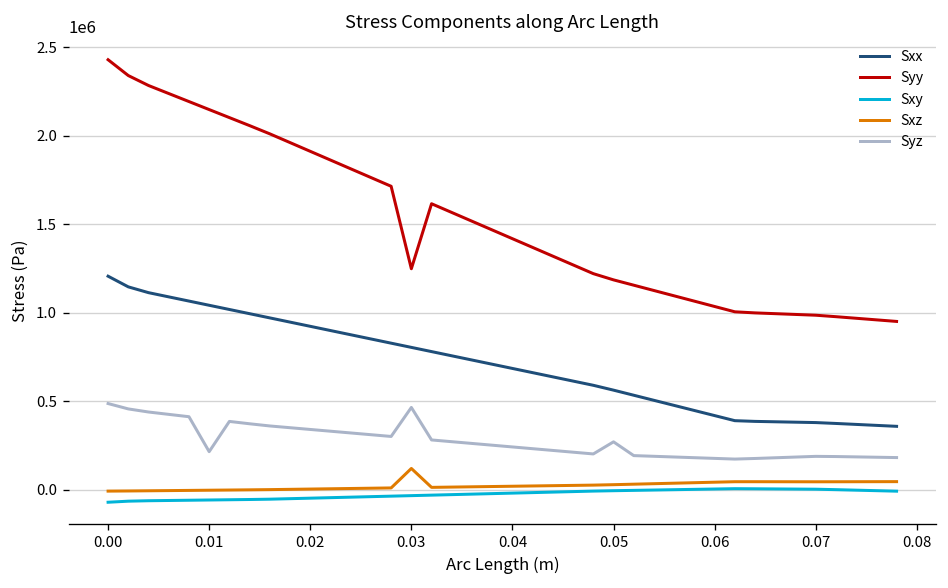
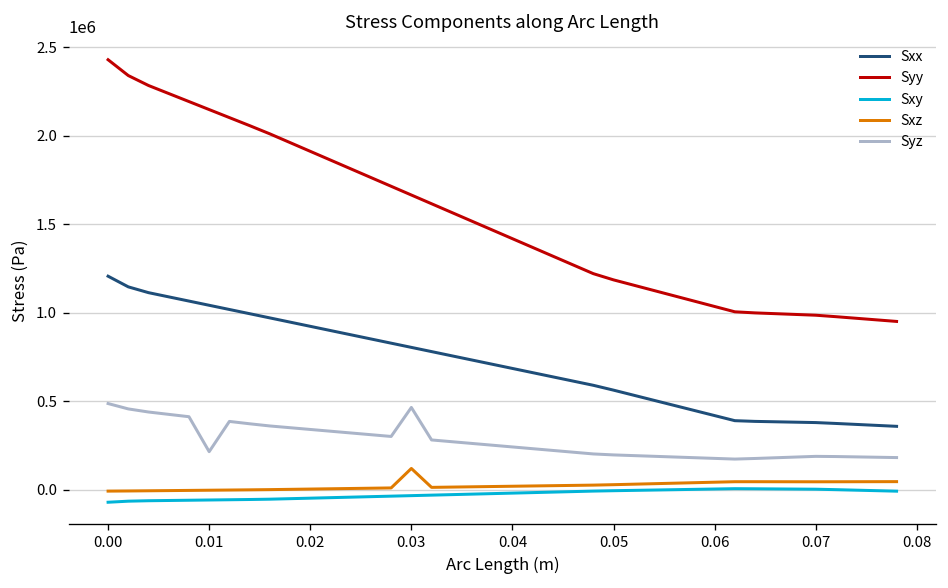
  {
    "Sxx": {
      "0.00": 1210000,
      "0.01": 1040000,
      "0.02": 920000,
      "0.03": 810000,
      "0.04": 690000,
      "0.05": 560000,
      "0.06": 420000,
      "0.07": 380000
    },
    "Syy": {
      "0.00": 2430000,
      "0.01": 2150000,
      "0.02": 1910000,
-     "0.03": 1250000,
+     "0.03": 1670000,
      "0.04": 1420000,
      "0.05": 1190000,
      "0.06": 1040000,
      "0.07": 990000
    },
    "Sxy": {
      "0.00": -70000,
      "0.01": -60000,
      "0.02": -50000,
      "0.03": -30000,
      "0.04": -20000,
      "0.05": 0,
      "0.06": 10000,
      "0.07": 0
    },
    "Sxz": {
      "0.00": -10000,
      "0.01": 0,
      "0.02": 10000,
      "0.03": 120000,
      "0.04": 20000,
      "0.05": 30000,
      "0.06": 40000,
      "0.07": 50000
    },
    "Syz": {
      "0.00": 490000,
      "0.01": 220000,
      "0.02": 340000,
      "0.03": 470000,
      "0.04": 240000,
-     "0.05": 270000,
+     "0.05": 200000,
      "0.06": 180000,
      "0.07": 190000
    }
  }
